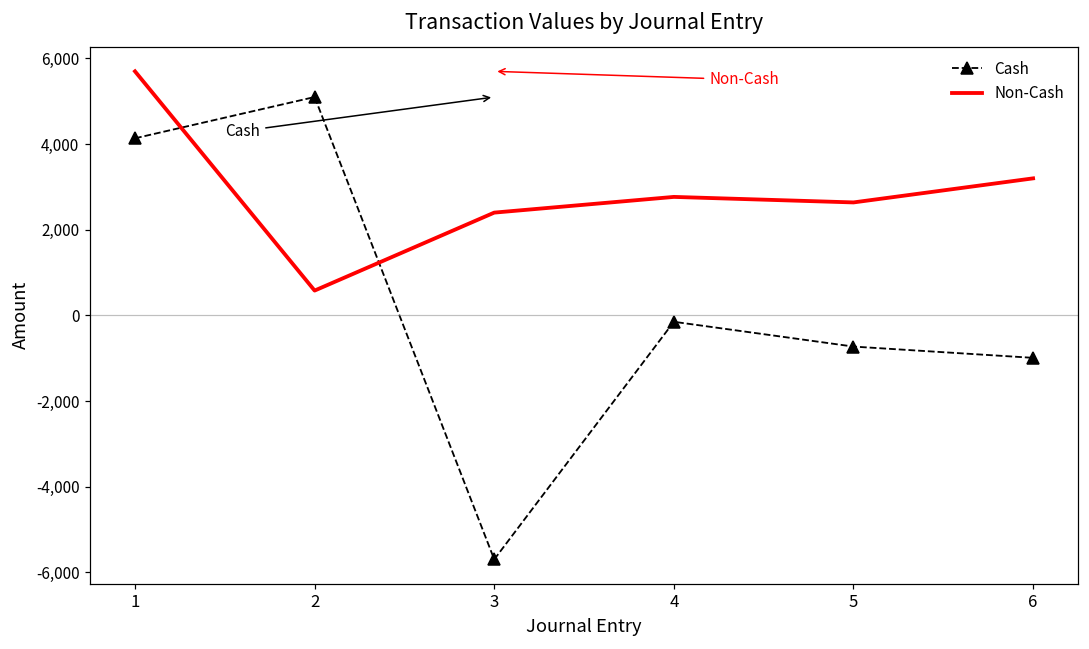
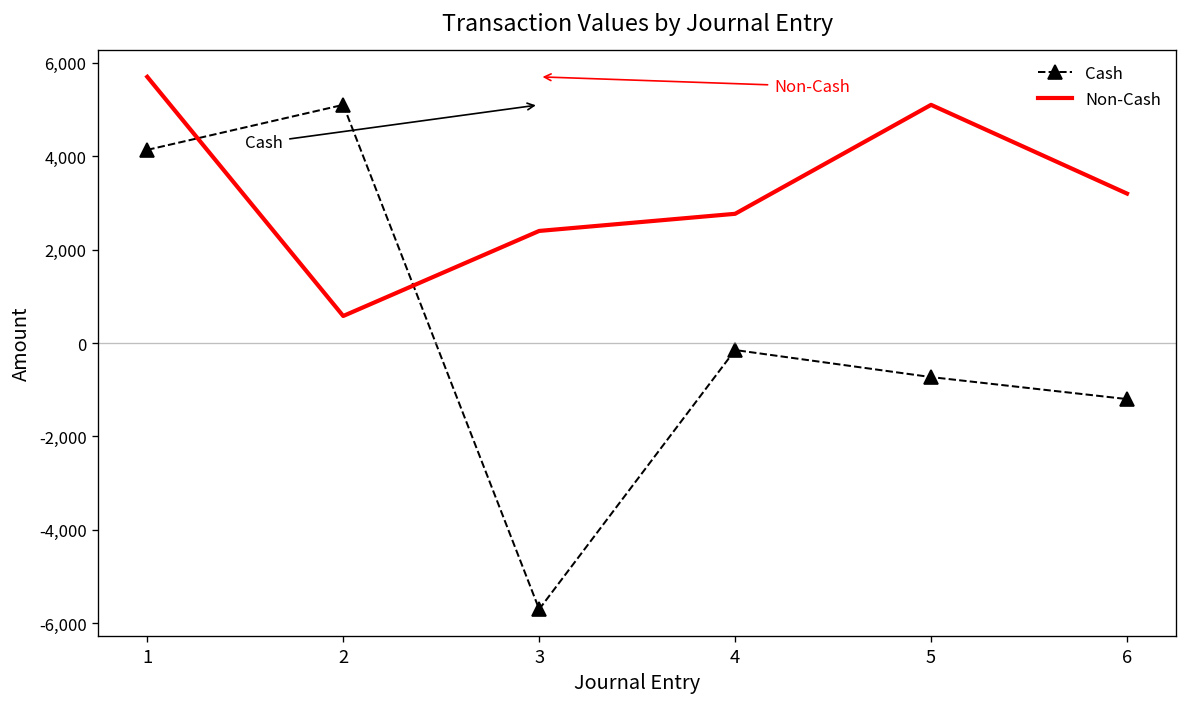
  {
    "Cash": {
      "1": "4,100",
      "2": "5,100",
      "3": "-5,700",
      "4": "-200",
      "5": "-700",
-     "6": "-1,000"
+     "6": "-1,200"
    },
    "Non-Cash": {
      "1": "5,700",
      "2": "600",
      "3": "2,400",
      "4": "2,800",
-     "5": "2,600",
+     "5": "5,100",
      "6": "3,200"
    }
  }
